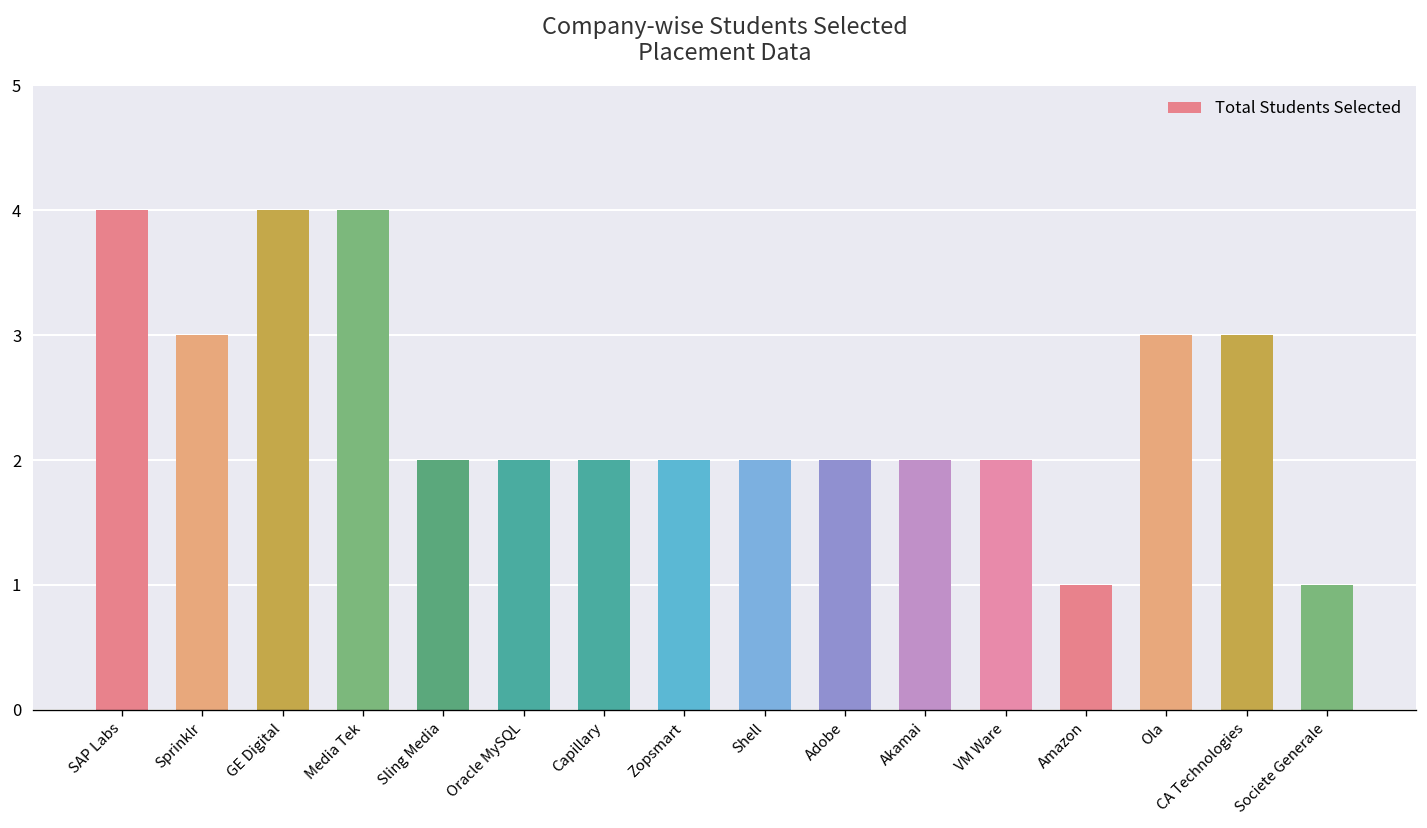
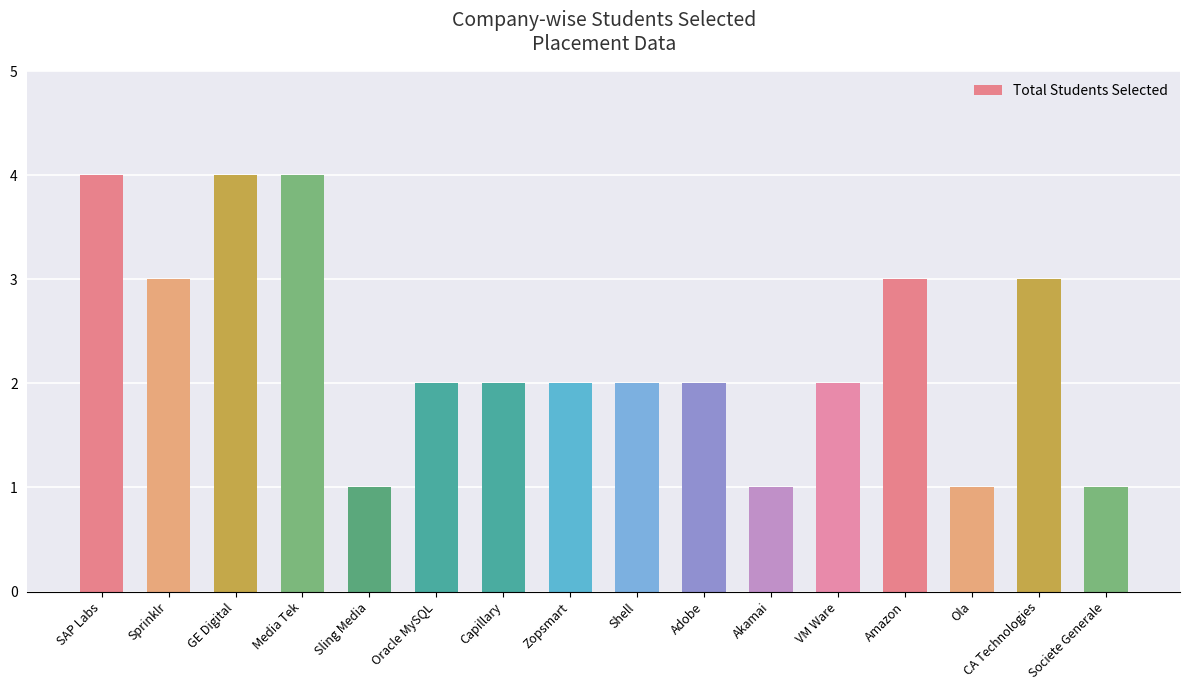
  {
    "SAP Labs": 4,
    "Sprinklr": 3,
    "GE Digital": 4,
    "Media Tek": 4,
-   "Sling Media": 2,
+   "Sling Media": 1,
    "Oracle MySQL": 2,
    "Capillary": 2,
    "Zopsmart": 2,
    "Shell": 2,
    "Adobe": 2,
-   "Akamai": 2,
+   "Akamai": 1,
    "VM Ware": 2,
-   "Amazon": 1,
-   "Ola": 3,
+   "Amazon": 3,
+   "Ola": 1,
    "CA Technologies": 3,
    "Societe Generale": 1
  }
